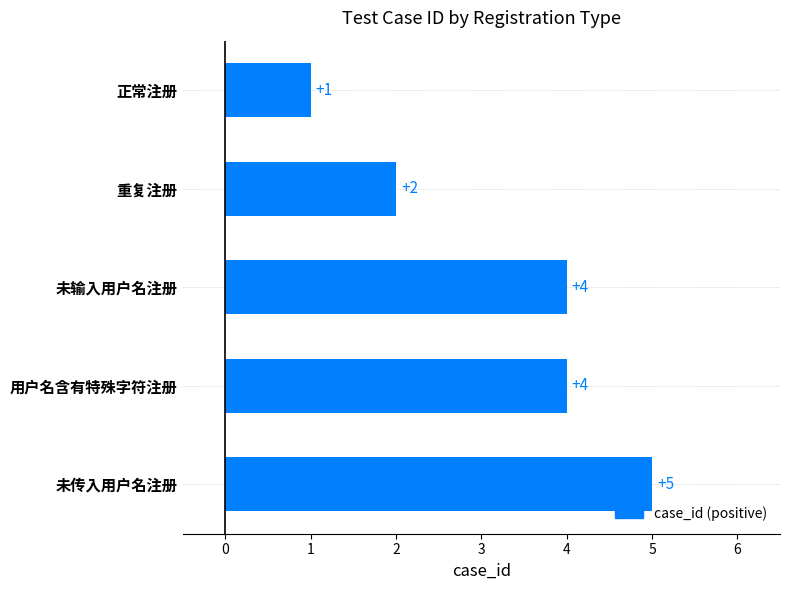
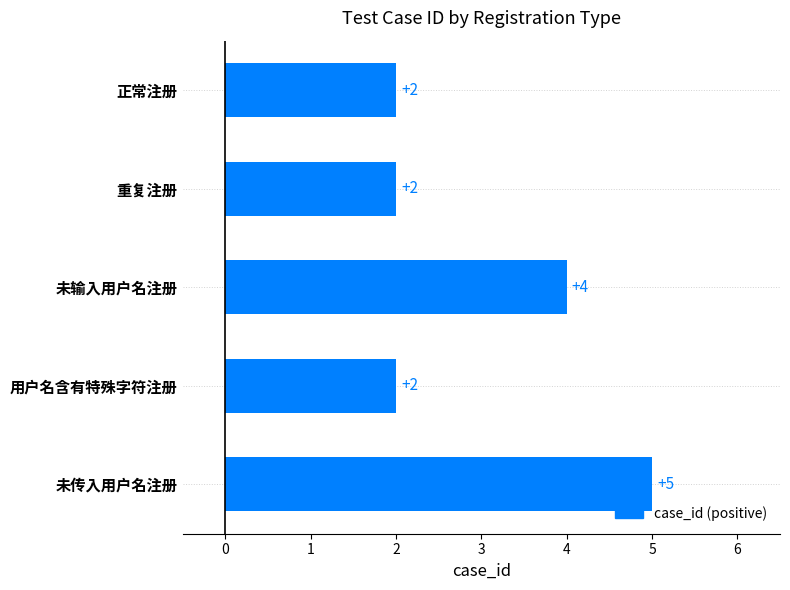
  {
-   "正常注册": "+1",
+   "正常注册": "+2",
    "重复注册": "+2",
    "未输入用户名注册": "+4",
-   "用户名含有特殊字符注册": "+4",
+   "用户名含有特殊字符注册": "+2",
    "未传入用户名注册": "+5"
  }
